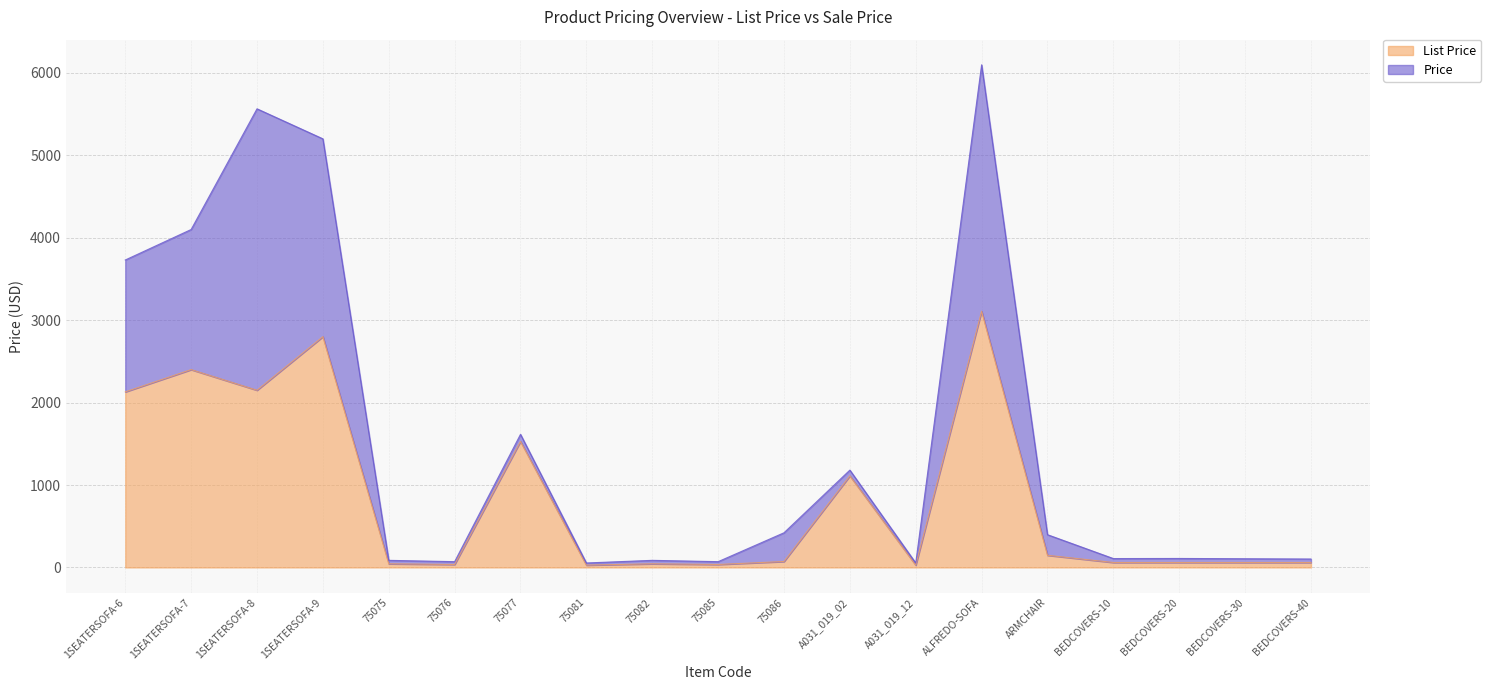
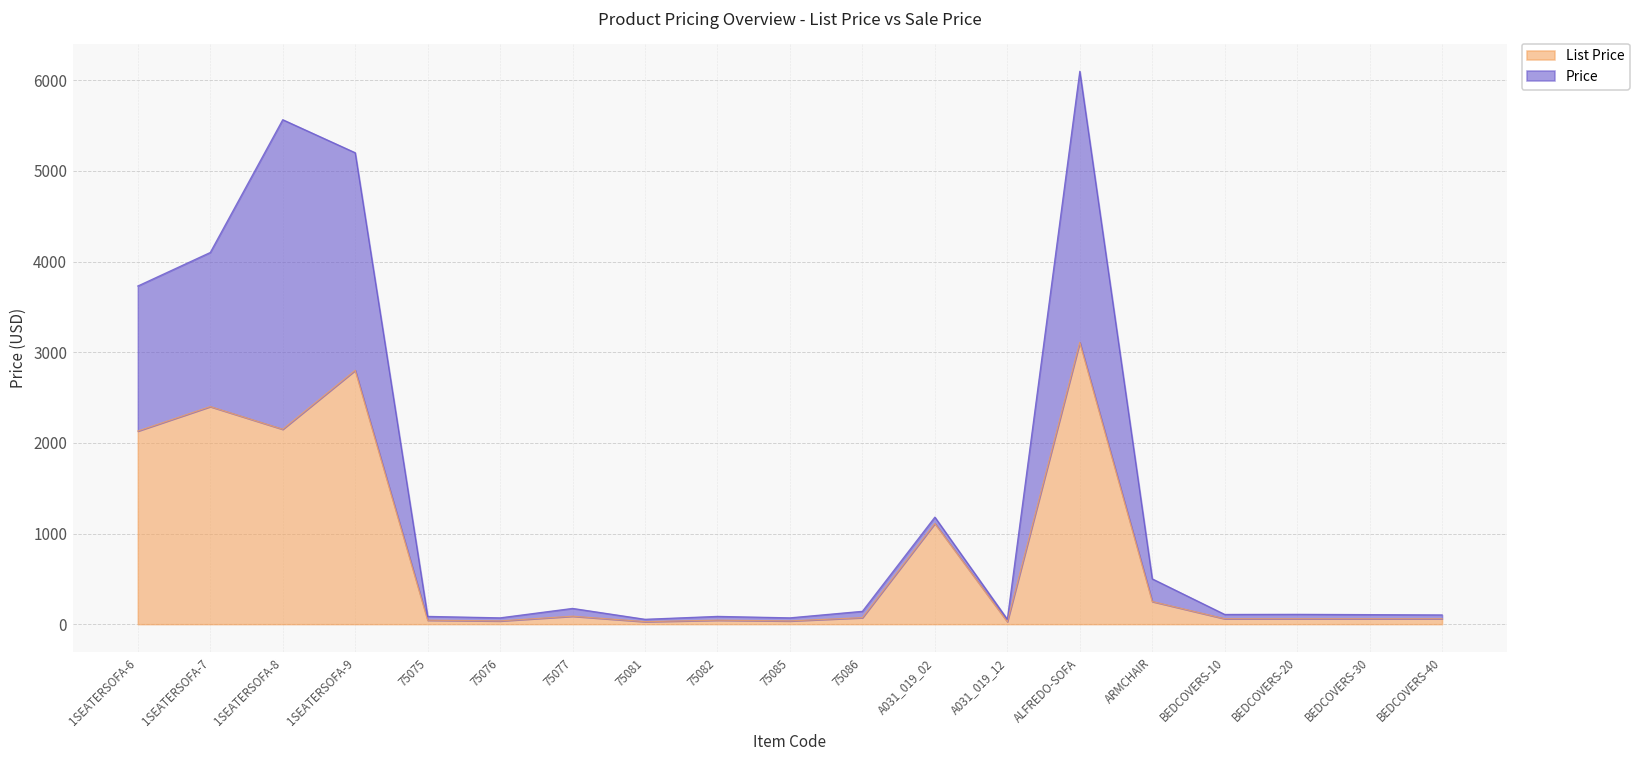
  {
    "List Price": {
      "1SEATERSOFA-6": 2100,
      "1SEATERSOFA-7": 2400,
      "1SEATERSOFA-8": 2200,
      "1SEATERSOFA-9": 2800,
      "75075": 0,
      "75076": 0,
-     "75077": 1500,
+     "75077": 100,
      "75082": 0,
      "75085": 0,
      "75086": 100,
      "A031_019_02": 1100,
      "ALFREDO-SOFA": 3100,
-     "ARMCHAIR": 100,
+     "ARMCHAIR": 300,
      "BEDCOVERS-10": 100,
      "BEDCOVERS-20": 100,
      "BEDCOVERS-30": 100,
      "BEDCOVERS-40": 100
    },
    "Price": {
      "1SEATERSOFA-6": 1600,
      "1SEATERSOFA-7": 1700,
      "1SEATERSOFA-8": 3400,
      "1SEATERSOFA-9": 2400,
      "75075": 0,
      "75076": 0,
      "75077": 100,
      "75082": 0,
      "75085": 0,
-     "75086": 300,
+     "75086": 100,
      "A031_019_02": 100,
      "ALFREDO-SOFA": 3000,
      "ARMCHAIR": 300,
      "BEDCOVERS-10": 0,
      "BEDCOVERS-20": 0,
      "BEDCOVERS-30": 0,
      "BEDCOVERS-40": 0
    }
  }
